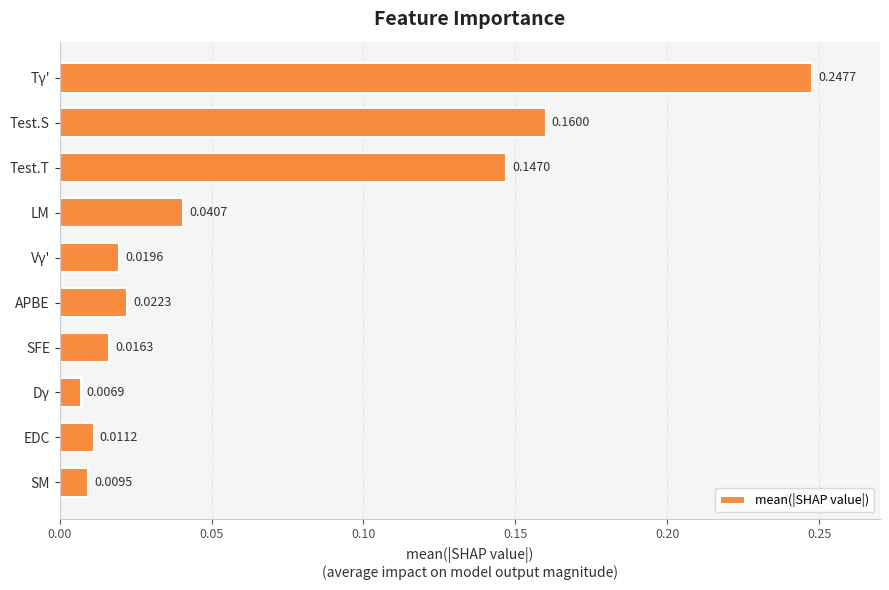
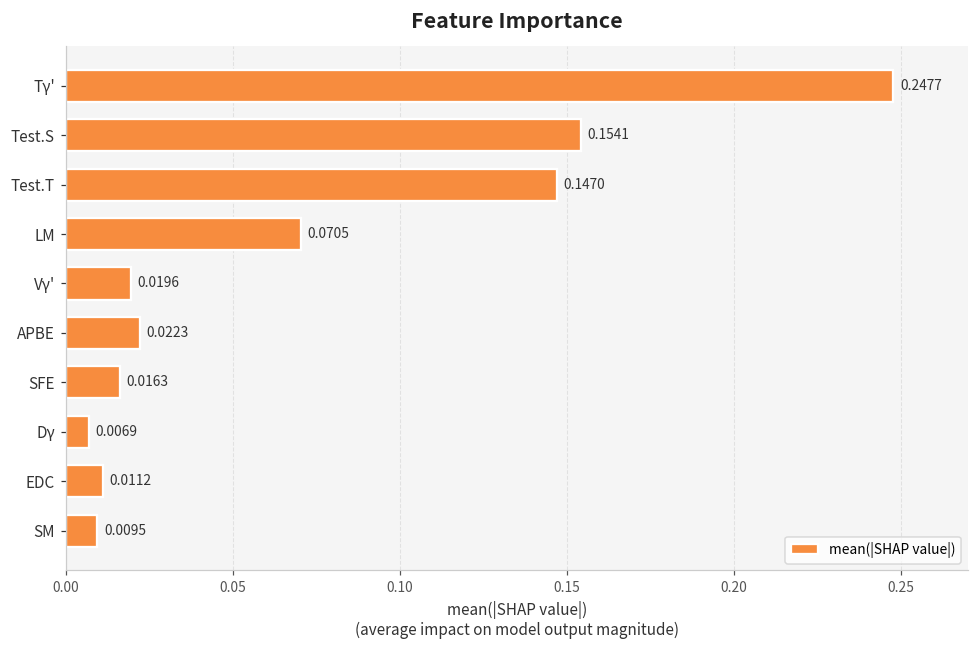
  {
    "Tγ'": 0.2477,
-   "Test.S": 0.1600,
+   "Test.S": 0.1541,
    "Test.T": 0.1470,
-   "LM": 0.0407,
+   "LM": 0.0705,
    "Vγ'": 0.0196,
    "APBE": 0.0223,
    "SFE": 0.0163,
    "Dγ": 0.0069,
    "EDC": 0.0112,
    "SM": 0.0095
  }
